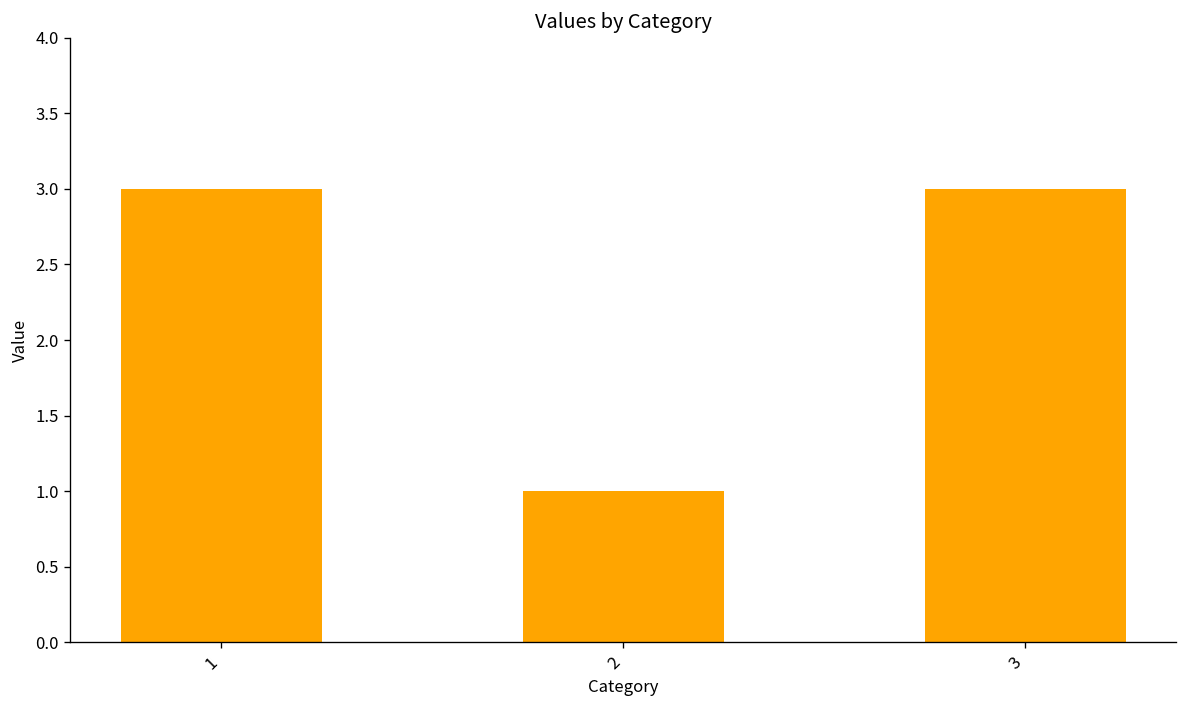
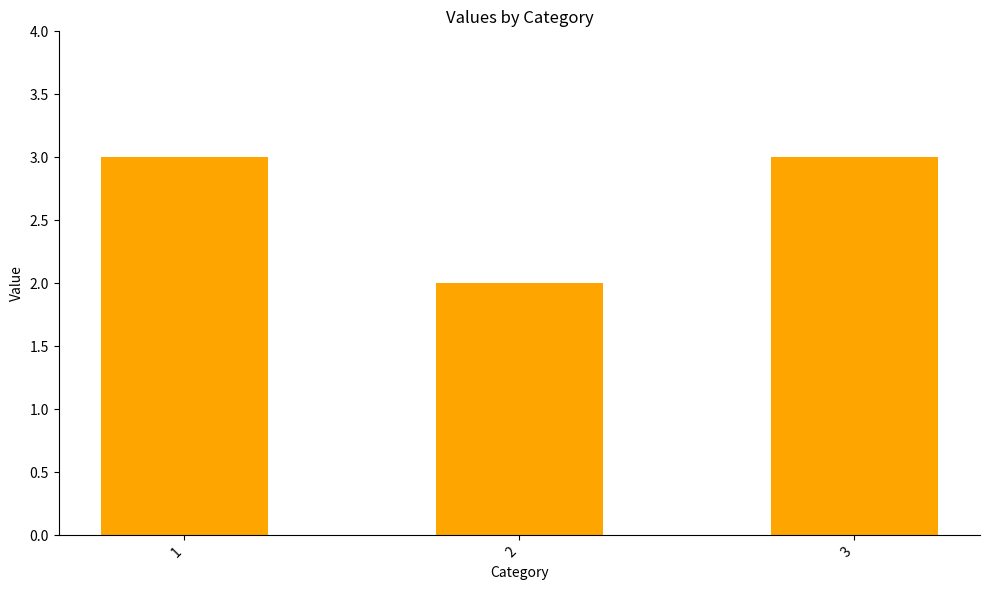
  {
    "1": 3,
-   "2": 1,
+   "2": 2,
    "3": 3
  }
